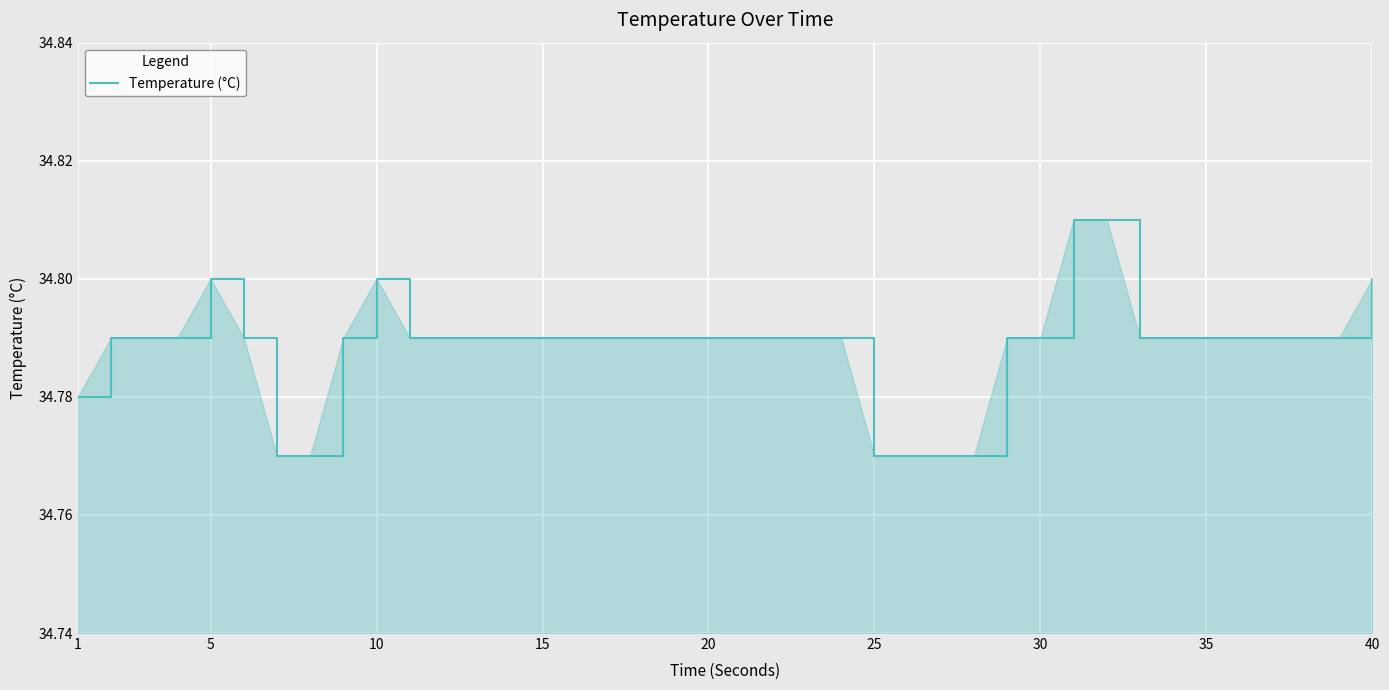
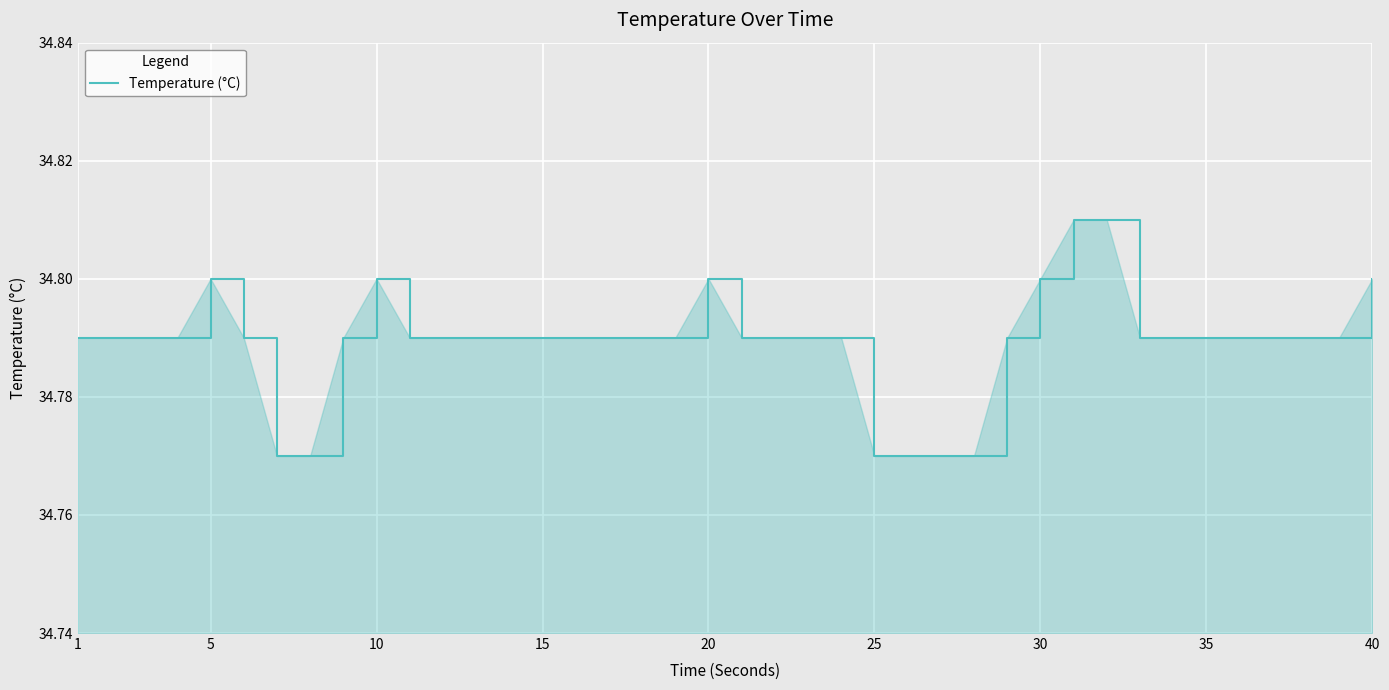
  {
-   "1": 34.78,
+   "1": 34.79,
    "5": 34.80,
    "10": 34.80,
    "15": 34.79,
-   "20": 34.79,
+   "20": 34.80,
    "25": 34.77,
-   "30": 34.79,
+   "30": 34.80,
    "35": 34.79,
    "40": 34.80
  }
